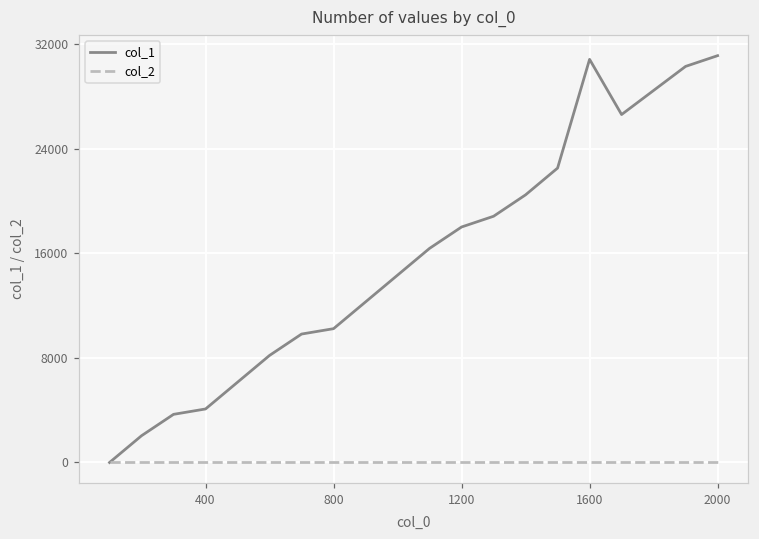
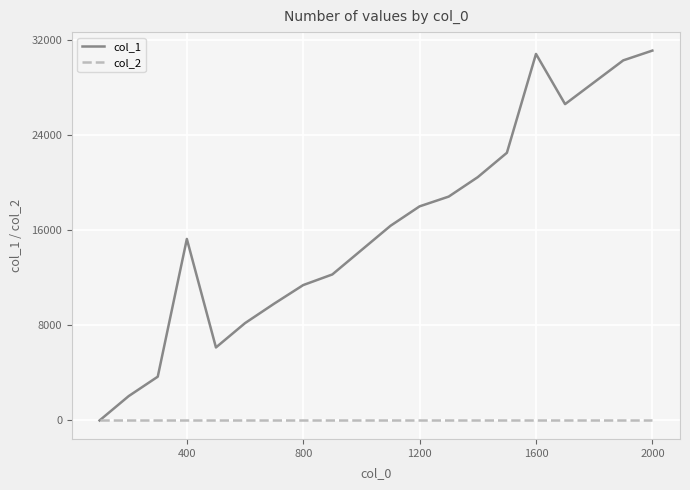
  {
    "col_1": {
-     "400": 4100,
-     "800": 10200,
+     "400": 15300,
+     "800": 11400,
      "1200": 18000,
      "1600": 30800,
      "2000": 31100
    },
    "col_2": {
      "400": 0,
      "800": 0,
      "1200": 0,
      "1600": 0,
      "2000": 0
    }
  }
